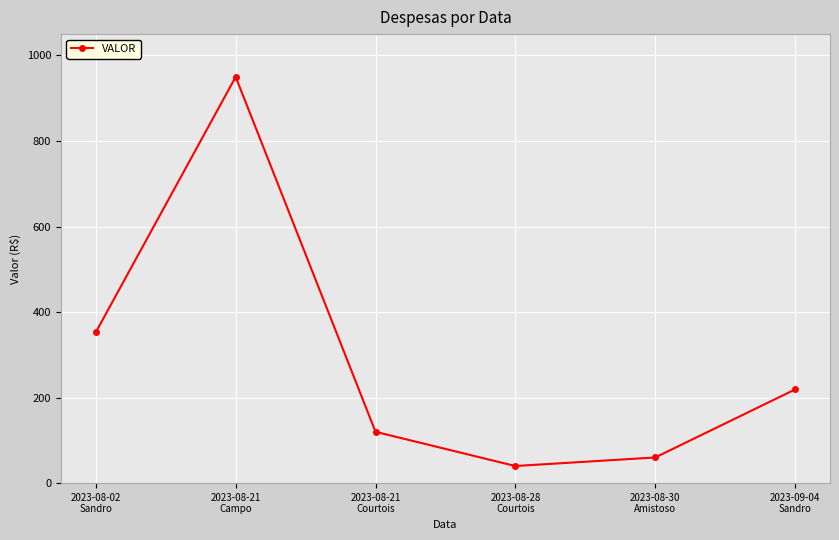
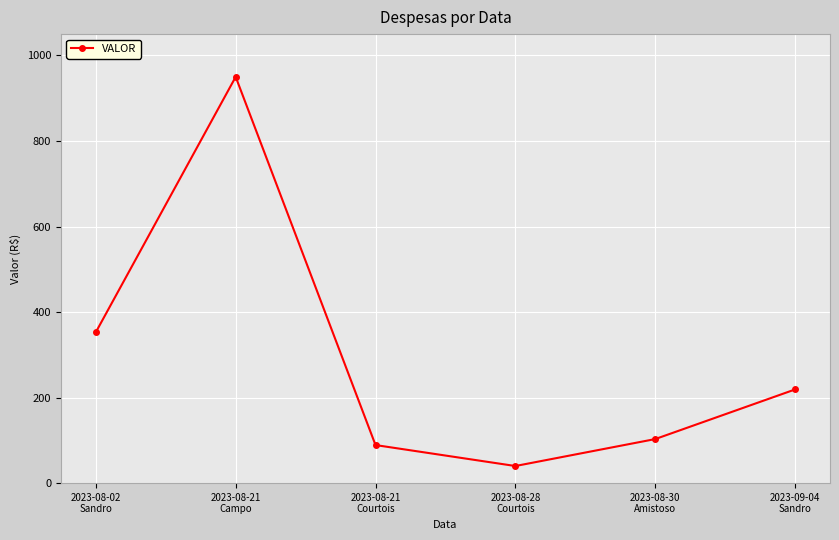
  {
    "2023-08-02 Sandro": 350,
    "2023-08-21 Campo": 950,
-   "2023-08-21 Courtois": 120,
+   "2023-08-21 Courtois": 90,
    "2023-08-28 Courtois": 40,
-   "2023-08-30 Amistoso": 60,
+   "2023-08-30 Amistoso": 100,
    "2023-09-04 Sandro": 220
  }
